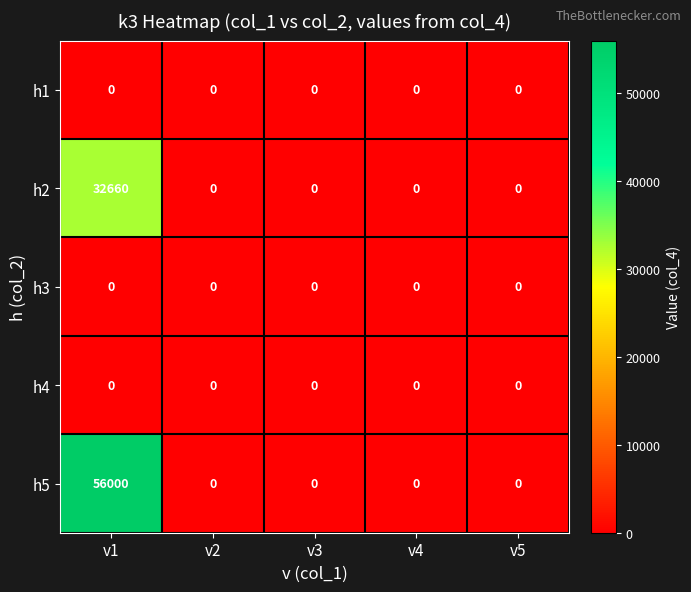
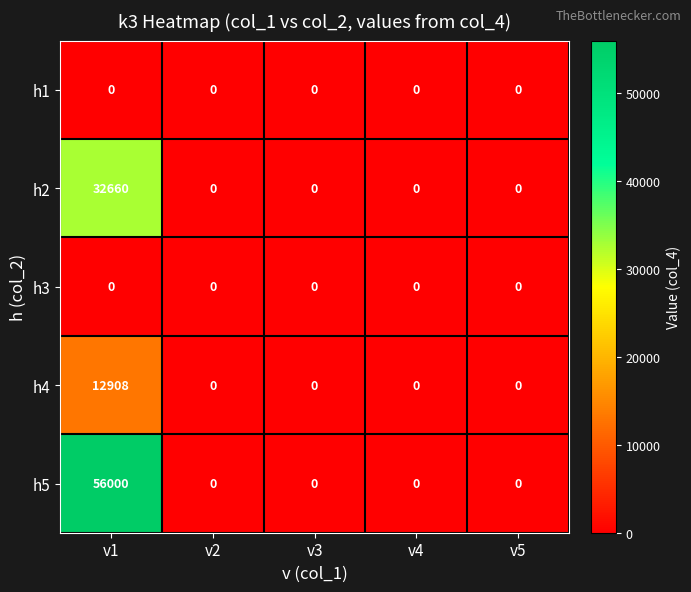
  {
    "h1": {
      "v1": 0,
      "v2": 0,
      "v3": 0,
      "v4": 0,
      "v5": 0
    },
    "h2": {
      "v1": 32660,
      "v2": 0,
      "v3": 0,
      "v4": 0,
      "v5": 0
    },
    "h3": {
      "v1": 0,
      "v2": 0,
      "v3": 0,
      "v4": 0,
      "v5": 0
    },
    "h4": {
-     "v1": 0,
+     "v1": 12908,
      "v2": 0,
      "v3": 0,
      "v4": 0,
      "v5": 0
    },
    "h5": {
      "v1": 56000,
      "v2": 0,
      "v3": 0,
      "v4": 0,
      "v5": 0
    }
  }
